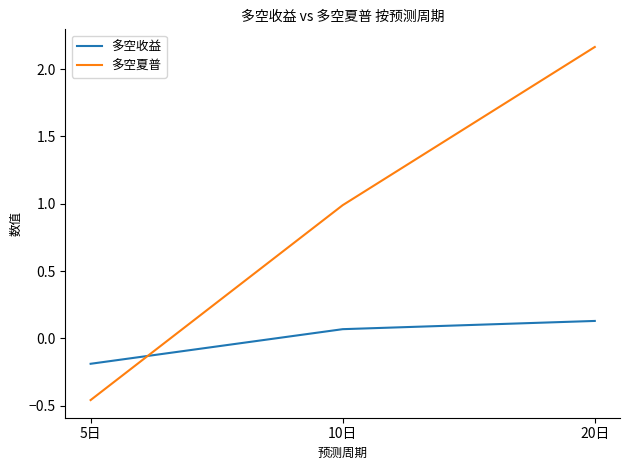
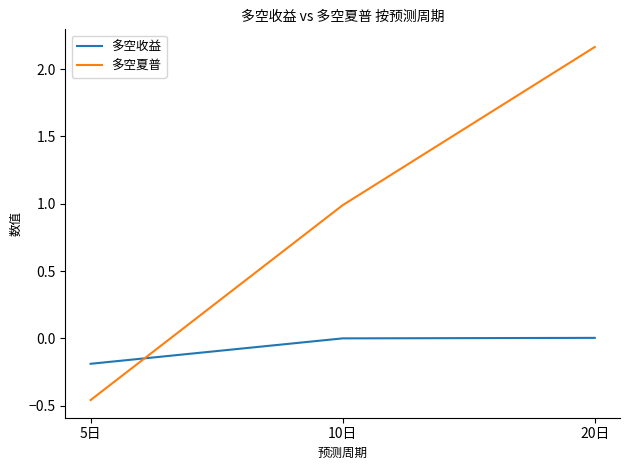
  {
    "多空收益": {
      "5日": -0.19,
-     "10日": 0.07,
-     "20日": 0.13
+     "10日": 0.00,
+     "20日": 0.00
    },
    "多空夏普": {
      "5日": -0.46,
      "10日": 0.99,
      "20日": 2.16
    }
  }
